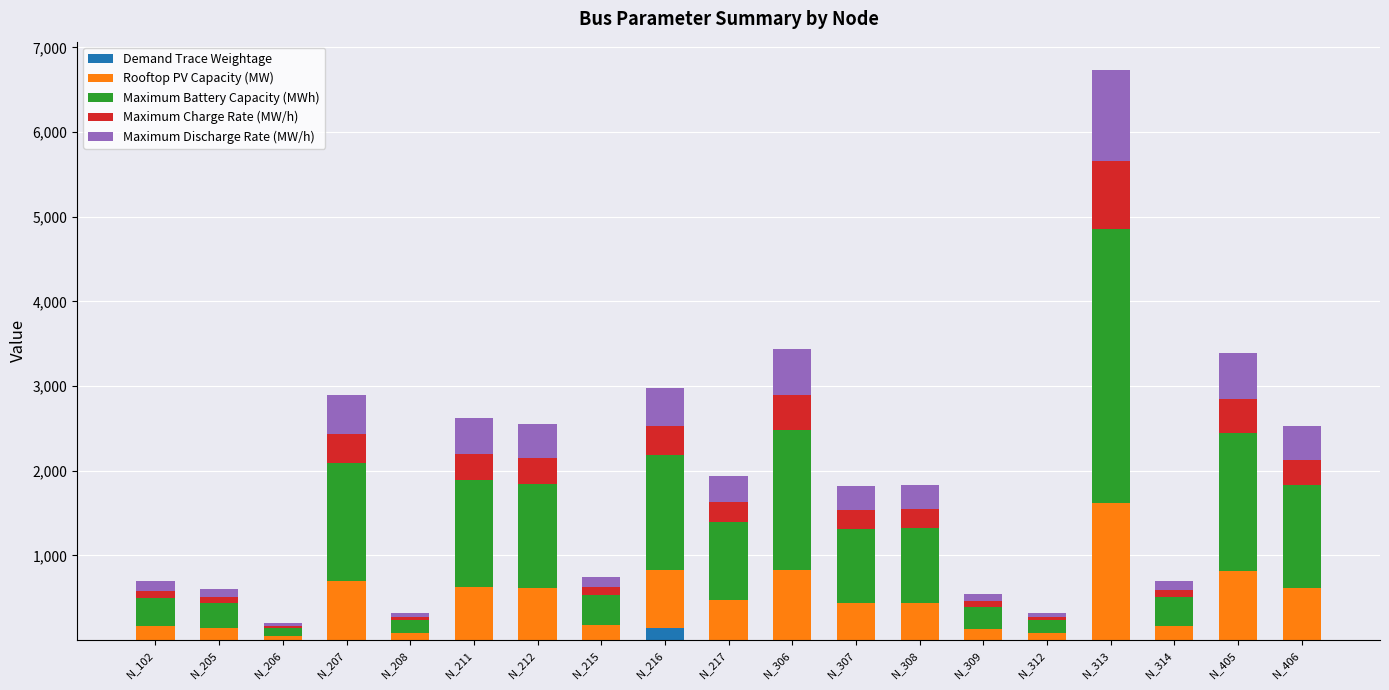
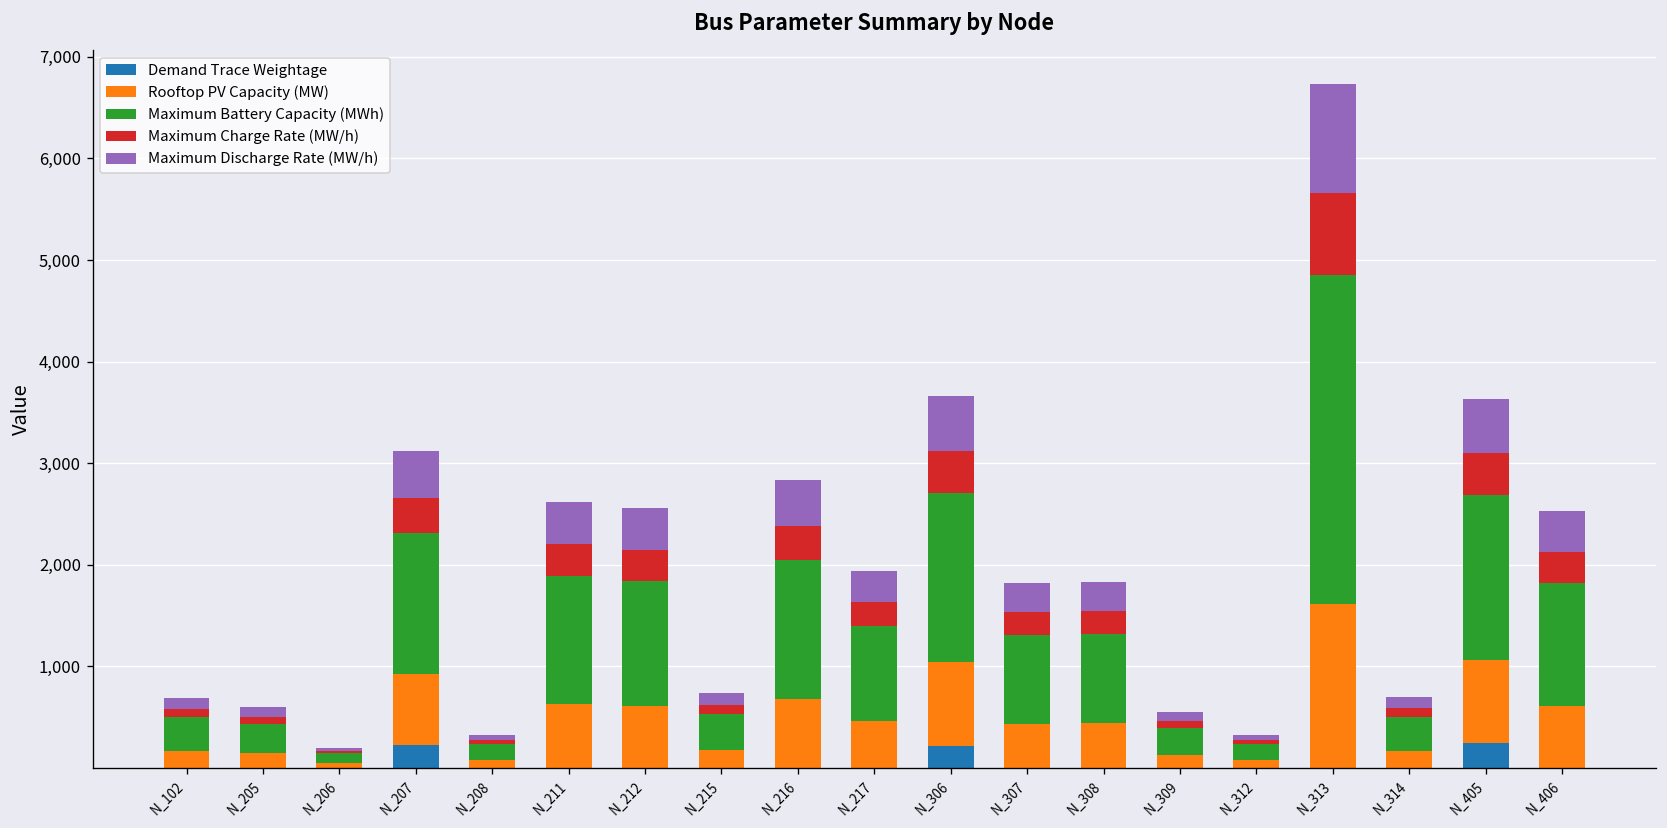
  {
    "Demand Trace Weightage": {
-     "N_207": "0",
-     "N_216": "100",
-     "N_306": "0",
-     "N_405": "0"
+     "N_207": "200",
+     "N_216": "0",
+     "N_306": "200",
+     "N_405": "200"
    },
    "Rooftop PV Capacity (MW)": {
      "N_102": "200",
      "N_205": "100",
      "N_206": "0",
      "N_207": "700",
      "N_208": "100",
      "N_211": "600",
      "N_212": "600",
      "N_215": "200",
      "N_216": "700",
      "N_217": "500",
      "N_306": "800",
      "N_307": "400",
      "N_308": "400",
      "N_309": "100",
      "N_312": "100",
      "N_313": "1,600",
      "N_314": "200",
      "N_405": "800",
      "N_406": "600"
    },
    "Maximum Battery Capacity (MWh)": {
      "N_102": "300",
      "N_205": "300",
      "N_206": "100",
      "N_207": "1,400",
      "N_208": "200",
      "N_211": "1,300",
      "N_212": "1,200",
      "N_215": "400",
      "N_216": "1,400",
      "N_217": "900",
      "N_306": "1,700",
      "N_307": "900",
      "N_308": "900",
      "N_309": "300",
      "N_312": "200",
      "N_313": "3,200",
      "N_314": "300",
      "N_405": "1,600",
      "N_406": "1,200"
    },
    "Maximum Charge Rate (MW/h)": {
      "N_102": "100",
      "N_205": "100",
      "N_207": "300",
      "N_208": "0",
      "N_211": "300",
      "N_212": "300",
      "N_215": "100",
      "N_216": "300",
      "N_217": "200",
      "N_306": "400",
      "N_307": "200",
      "N_308": "200",
      "N_309": "100",
      "N_312": "0",
      "N_313": "800",
      "N_314": "100",
      "N_405": "400",
      "N_406": "300"
    },
    "Maximum Discharge Rate (MW/h)": {
      "N_102": "100",
      "N_205": "100",
      "N_206": "0",
      "N_207": "500",
      "N_208": "100",
      "N_211": "400",
      "N_212": "400",
      "N_215": "100",
      "N_216": "400",
      "N_217": "300",
      "N_306": "500",
      "N_307": "300",
      "N_308": "300",
      "N_309": "100",
      "N_312": "100",
      "N_313": "1,100",
      "N_314": "100",
      "N_405": "500",
      "N_406": "400"
    }
  }
